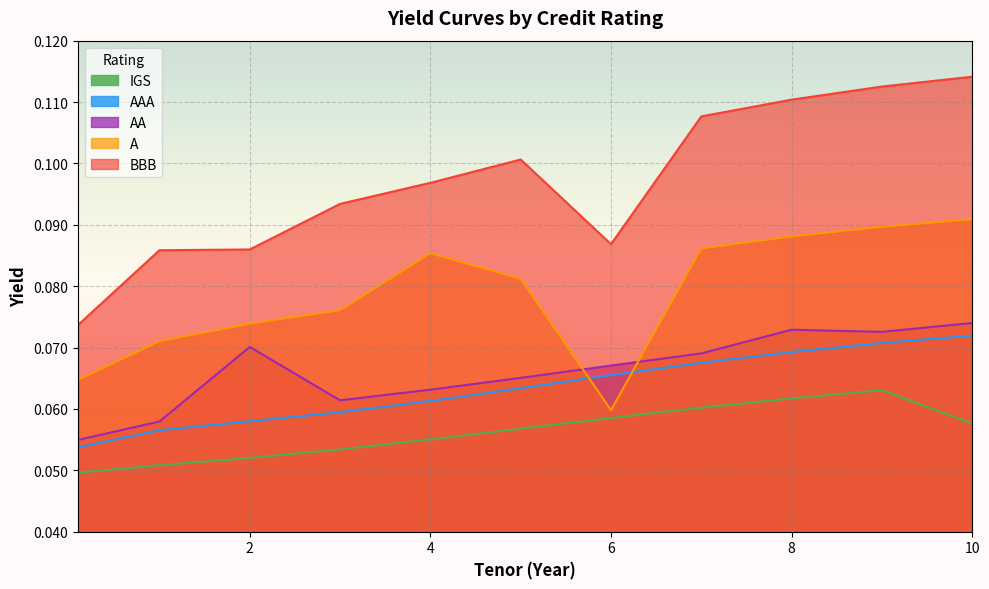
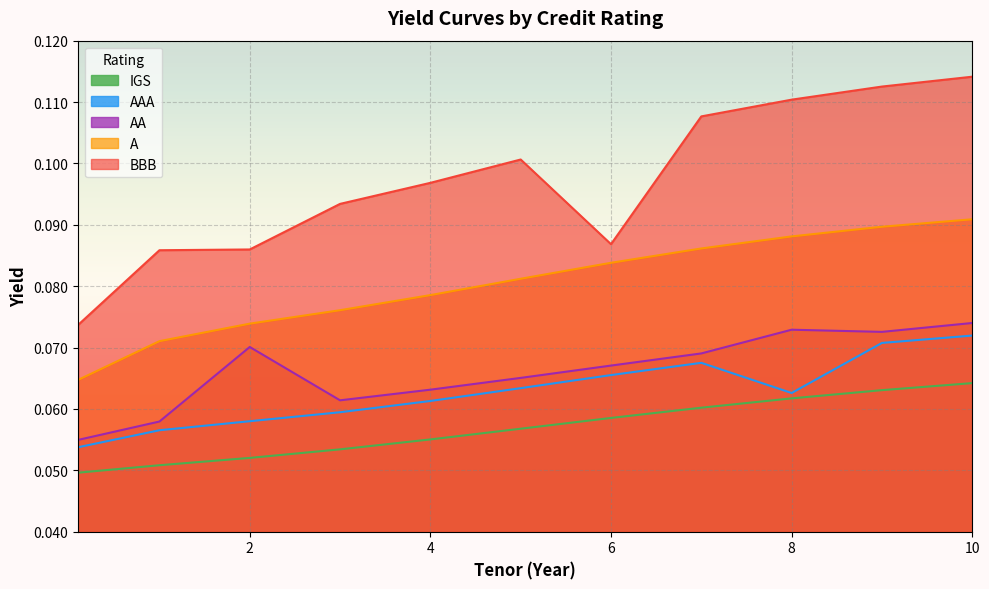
  {
    "IGS": {
      "2": 0.052,
      "4": 0.055,
      "6": 0.059,
      "8": 0.062,
-     "10": 0.058
+     "10": 0.064
    },
    "AAA": {
      "2": 0.058,
      "4": 0.061,
      "6": 0.066,
-     "8": 0.069,
+     "8": 0.063,
      "10": 0.072
    },
    "AA": {
      "2": 0.070,
      "4": 0.063,
      "6": 0.067,
      "8": 0.073,
      "10": 0.074
    },
    "A": {
      "2": 0.074,
-     "4": 0.085,
-     "6": 0.060,
+     "4": 0.079,
+     "6": 0.084,
      "8": 0.088,
      "10": 0.091
    },
    "BBB": {
      "2": 0.086,
      "4": 0.097,
      "6": 0.087,
      "8": 0.110,
      "10": 0.114
    }
  }
